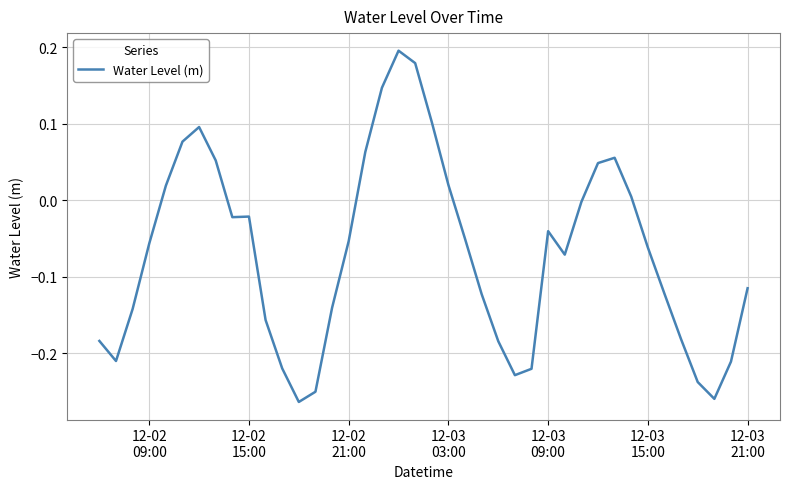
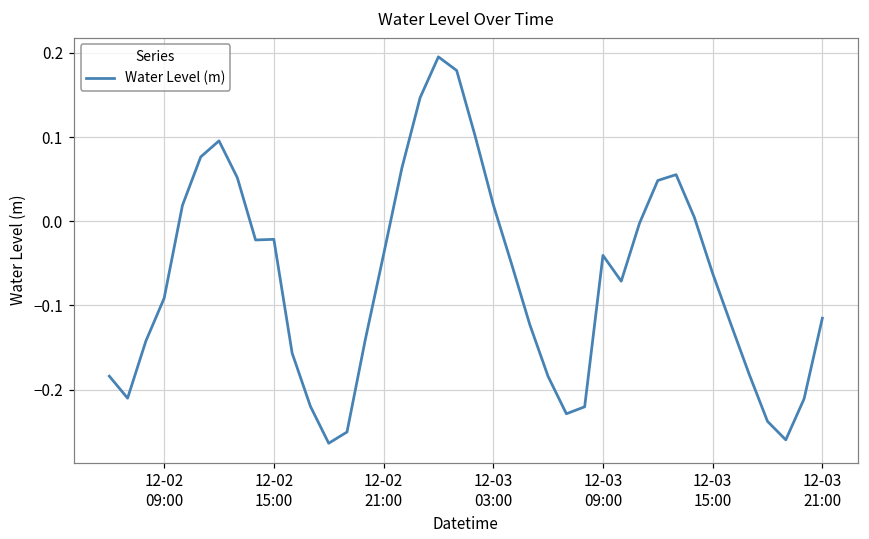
  {
-   "12-02 09:00": -0.06,
+   "12-02 09:00": -0.09,
    "12-02 15:00": -0.02,
-   "12-02 21:00": -0.05,
+   "12-02 21:00": -0.04,
    "12-03 03:00": 0.02,
    "12-03 09:00": -0.04,
    "12-03 15:00": -0.06,
    "12-03 21:00": -0.12
  }
